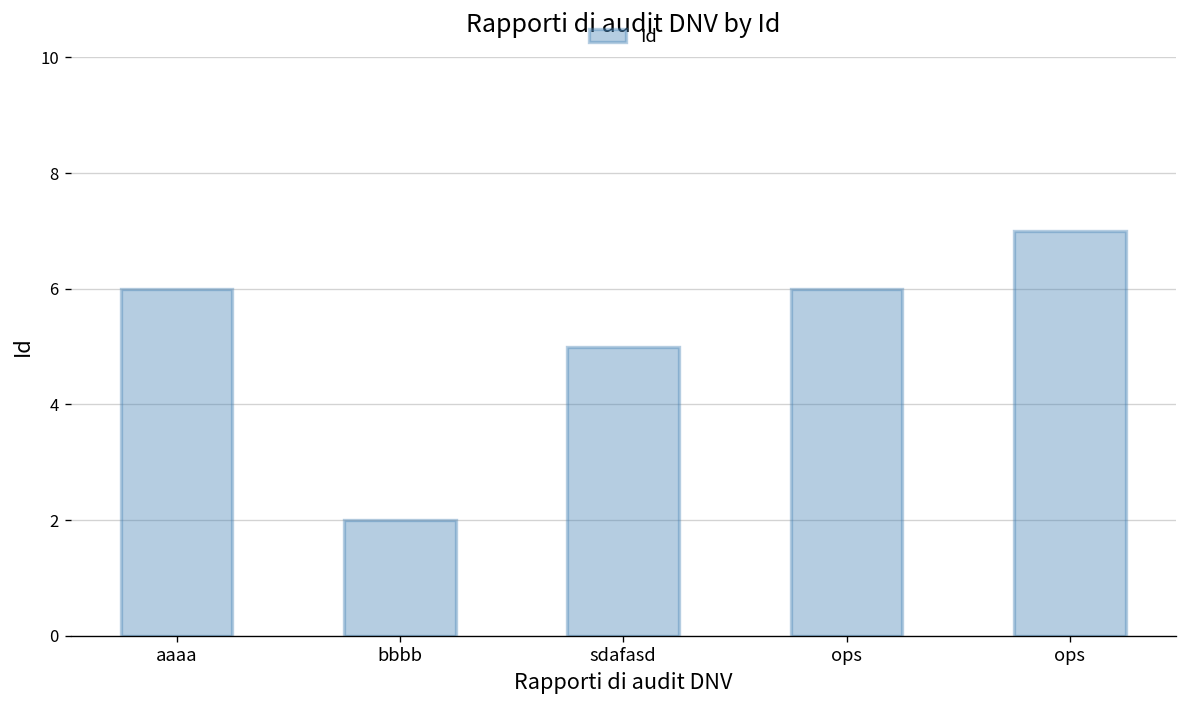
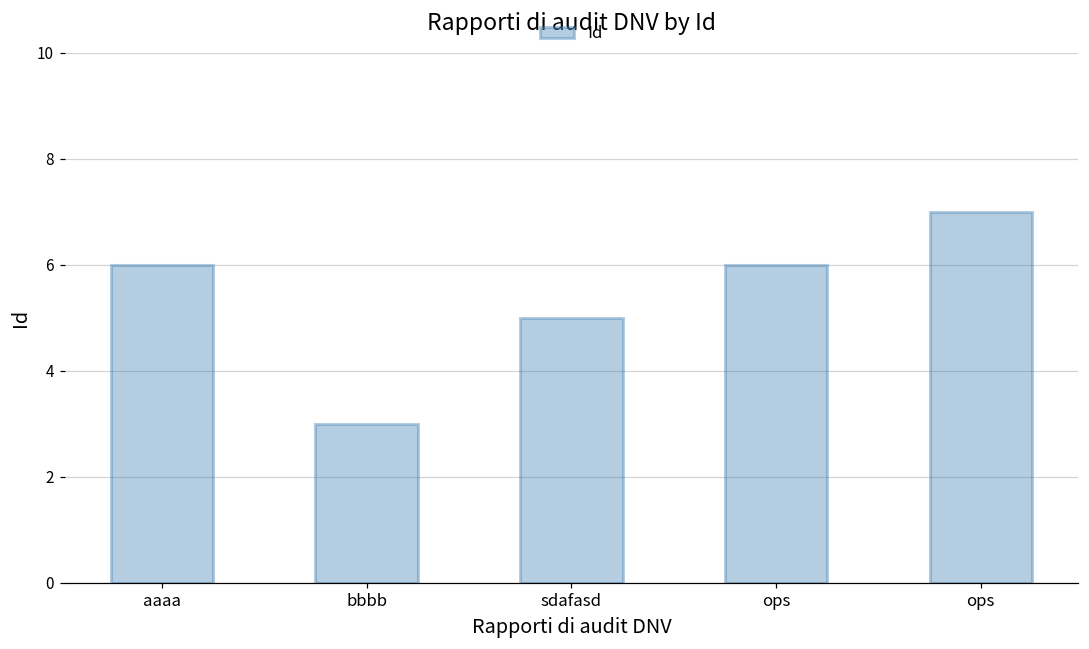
  {
    "aaaa": 6,
-   "bbbb": 2,
+   "bbbb": 3,
    "sdafasd": 5
  }
